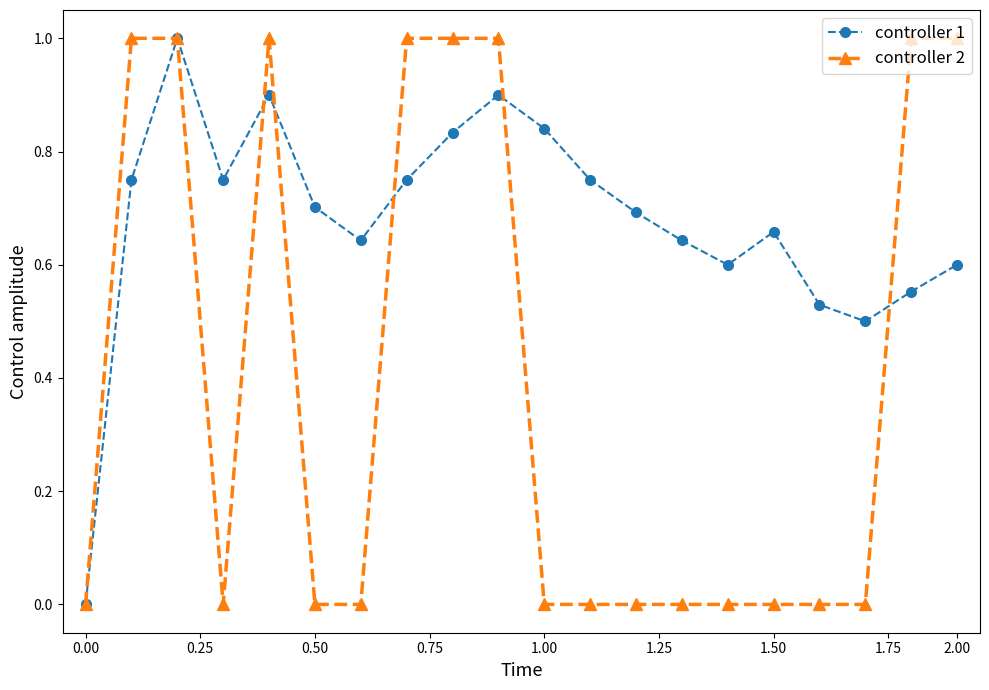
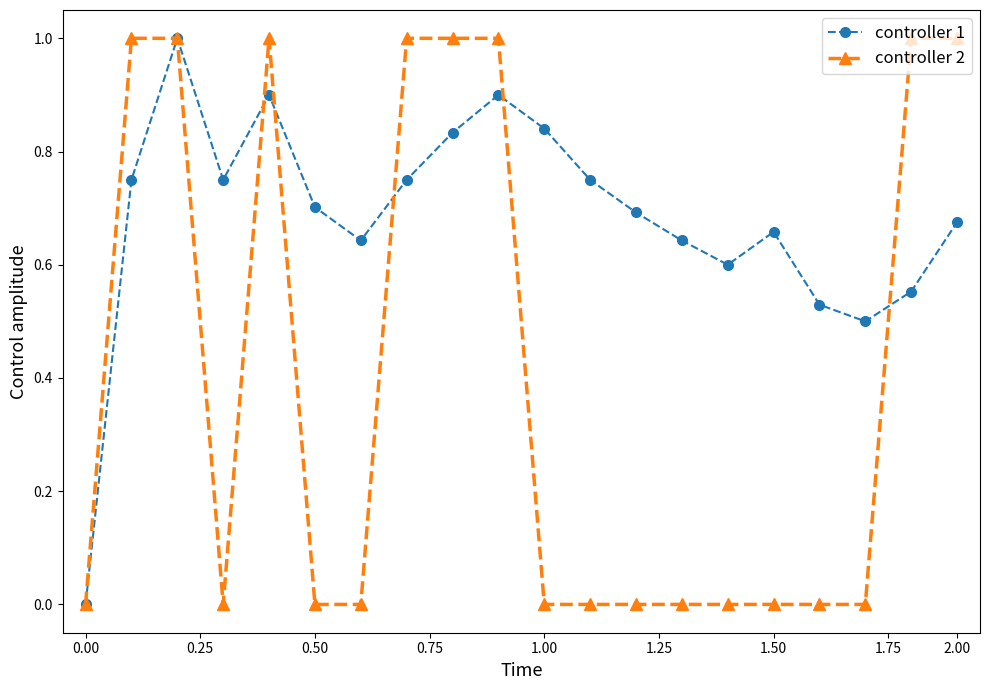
  {
    "controller 1": {
      "0.50": 0.70,
      "1.00": 0.84,
      "1.50": 0.66,
-     "2.00": 0.60
+     "2.00": 0.68
    },
    "controller 2": {
      "0.50": 0.00,
      "1.00": 0.00,
      "1.50": 0.00
    }
  }
